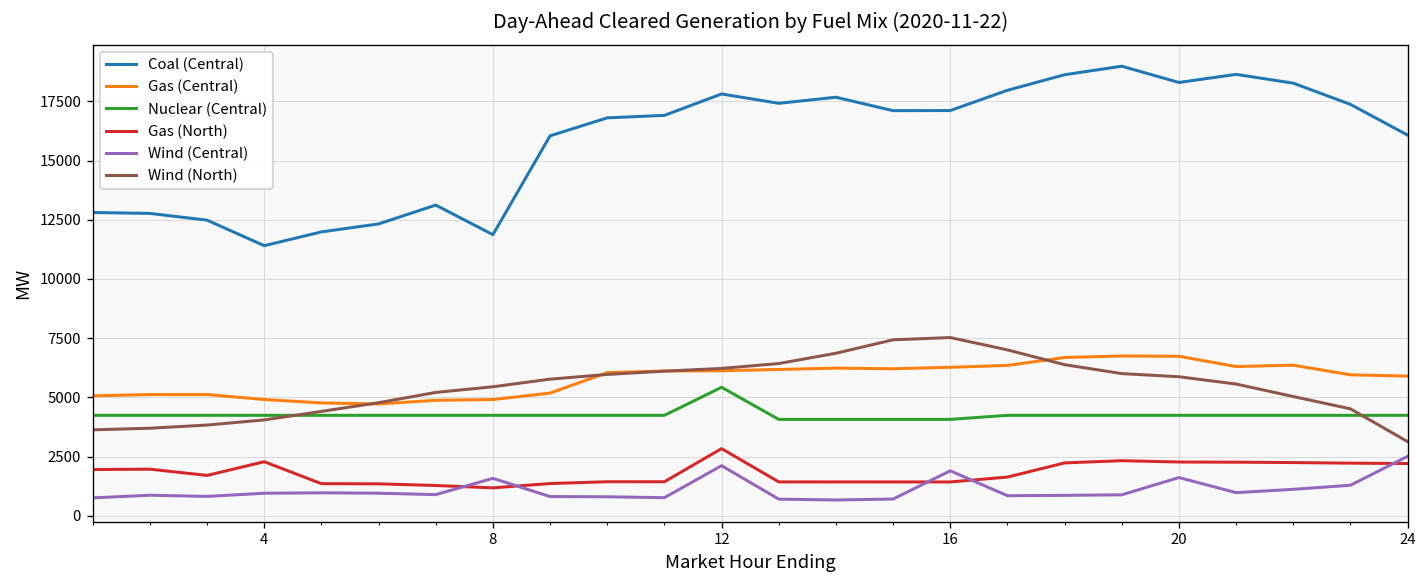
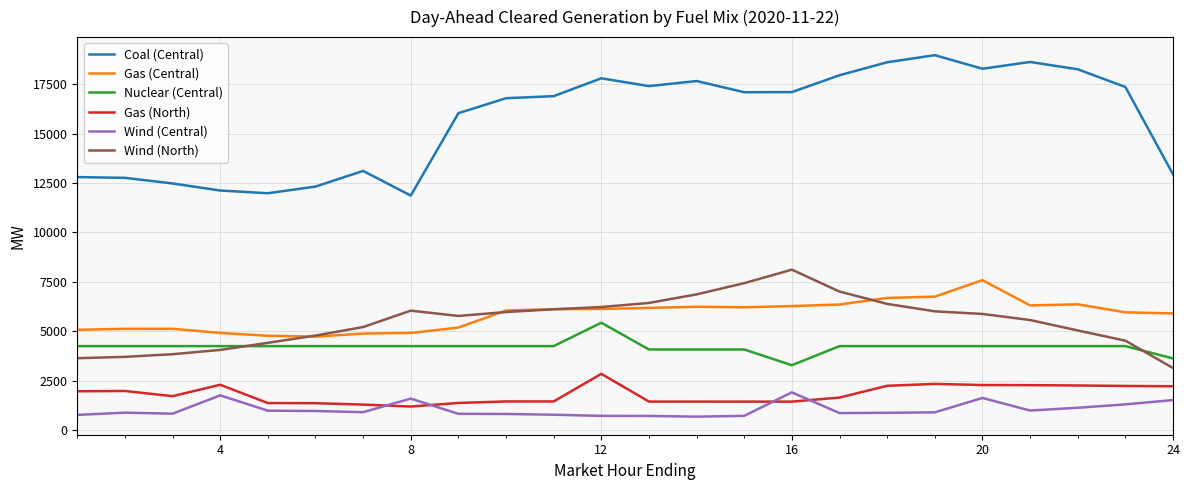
  {
    "Coal (Central)": {
-     "4": 11400,
+     "4": 12100,
      "8": 11900,
      "12": 17800,
      "16": 17100,
      "20": 18300,
-     "24": 16100
+     "24": 12900
    },
    "Gas (Central)": {
      "4": 4900,
      "8": 4900,
      "16": 6300,
-     "20": 6700,
+     "20": 7600,
      "24": 5900
    },
    "Nuclear (Central)": {
      "4": 4200,
      "8": 4200,
      "12": 5400,
-     "16": 4100,
+     "16": 3300,
      "20": 4200,
-     "24": 4200
+     "24": 3600
    },
    "Gas (North)": {
      "4": 2300,
      "8": 1200,
      "12": 2800,
      "16": 1400,
      "20": 2300,
      "24": 2200
    },
    "Wind (Central)": {
-     "4": 1000,
+     "4": 1800,
      "8": 1600,
-     "12": 2100,
+     "12": 700,
      "16": 1900,
      "20": 1600,
-     "24": 2500
+     "24": 1500
    },
    "Wind (North)": {
      "4": 4100,
-     "8": 5500,
-     "16": 7500,
+     "8": 6000,
+     "16": 8100,
      "20": 5900,
      "24": 3100
    }
  }
